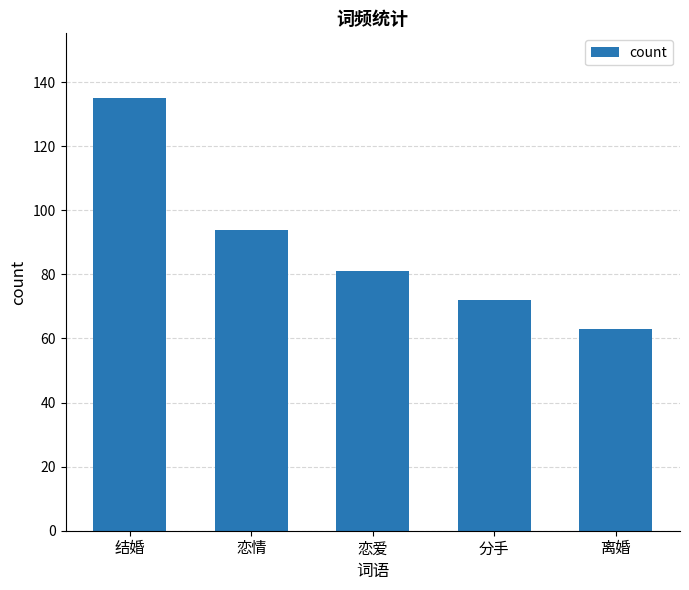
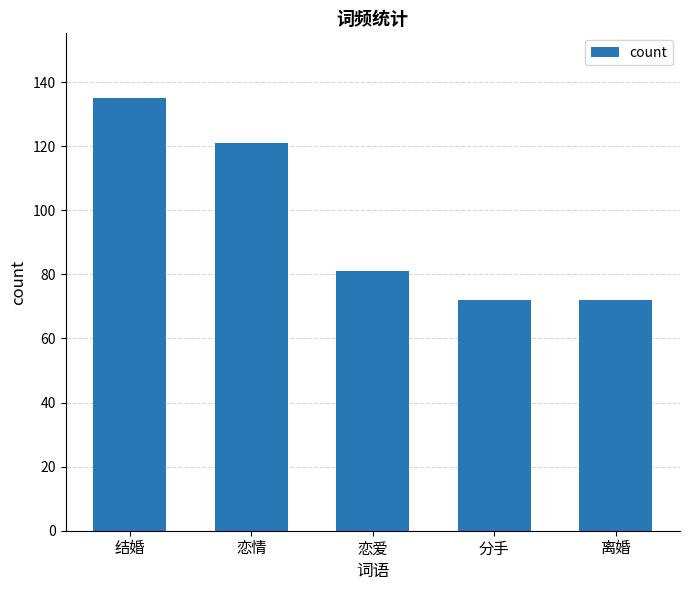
  {
    "结婚": 135,
-   "恋情": 94,
+   "恋情": 121,
    "恋爱": 81,
    "分手": 72,
-   "离婚": 63
+   "离婚": 72
  }
